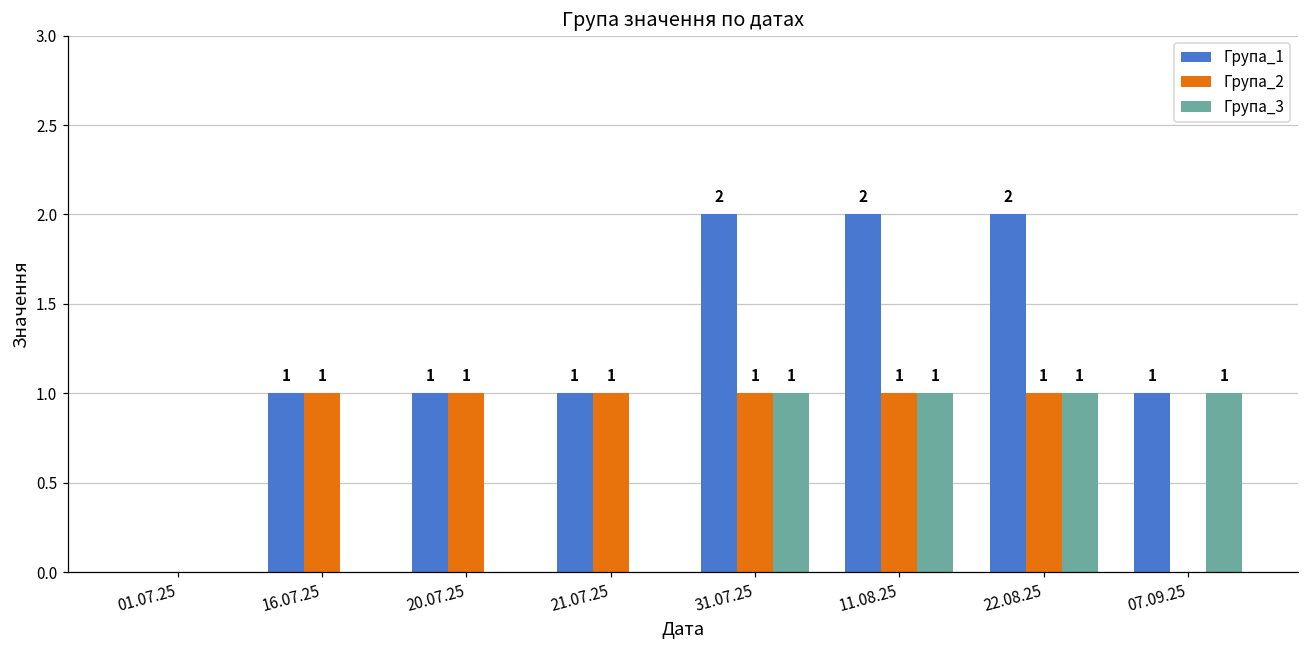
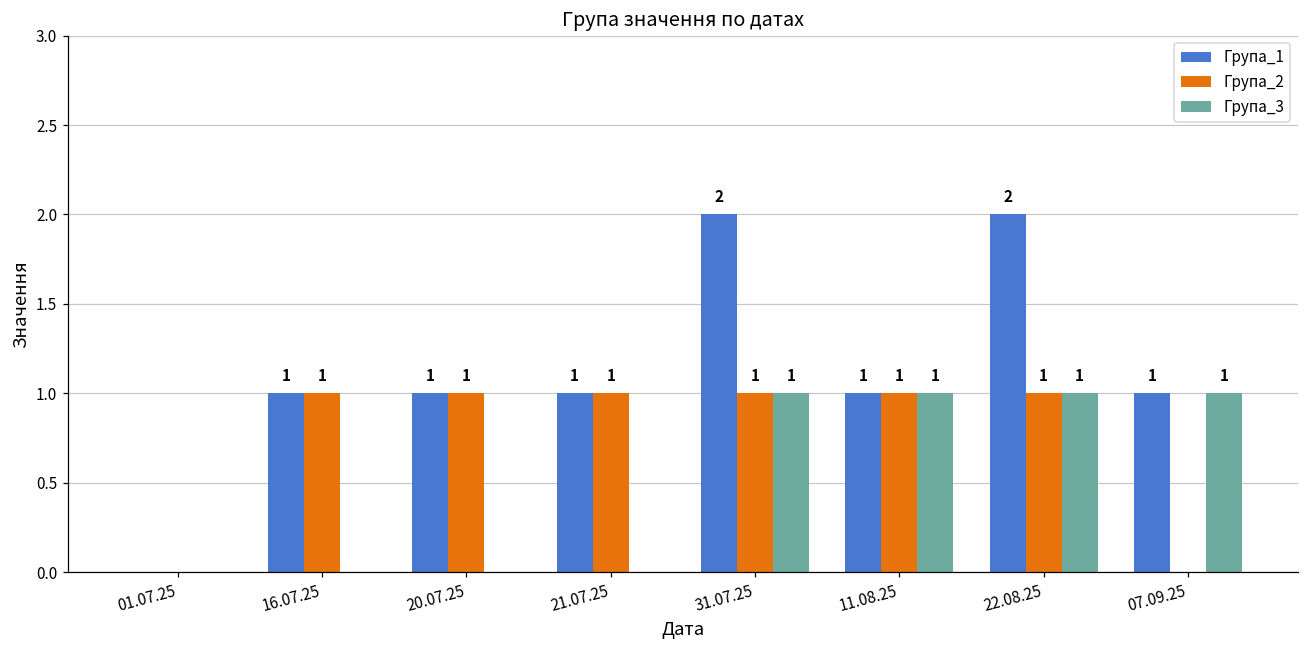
  {
    "Група_1": {
      "16.07.25": 1,
      "20.07.25": 1,
      "21.07.25": 1,
      "31.07.25": 2,
-     "11.08.25": 2,
+     "11.08.25": 1,
      "22.08.25": 2,
      "07.09.25": 1
    },
    "Група_2": {
      "16.07.25": 1,
      "20.07.25": 1,
      "21.07.25": 1,
      "31.07.25": 1,
      "11.08.25": 1,
      "22.08.25": 1
    },
    "Група_3": {
      "31.07.25": 1,
      "11.08.25": 1,
      "22.08.25": 1,
      "07.09.25": 1
    }
  }
